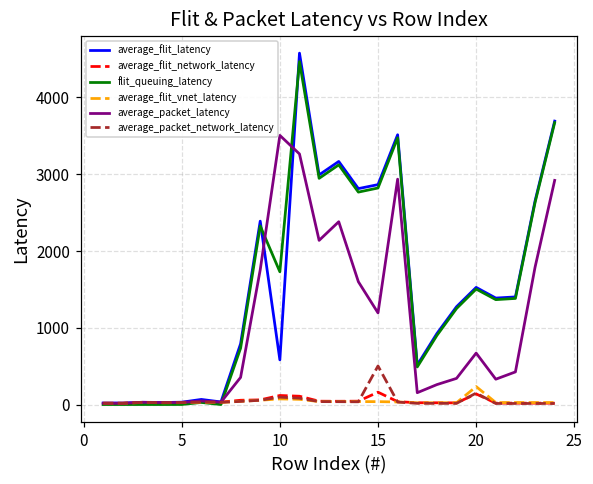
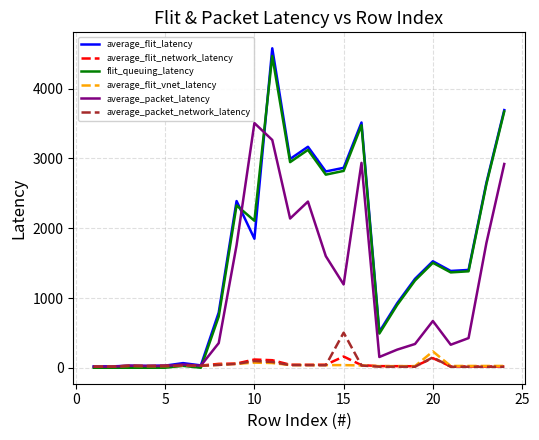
  {
    "average_flit_latency": {
-     "10": 600,
+     "10": 1800,
      "15": 2900
    },
    "average_flit_network_latency": {
      "15": 200
    },
    "flit_queuing_latency": {
-     "10": 1700,
+     "10": 2100,
      "15": 2800
    },
    "average_flit_vnet_latency": {
      "15": 0,
      "20": 200
    },
    "average_packet_latency": {
      "10": 3500,
      "15": 1200,
      "20": 700
    },
    "average_packet_network_latency": {
      "15": 500
    }
  }
